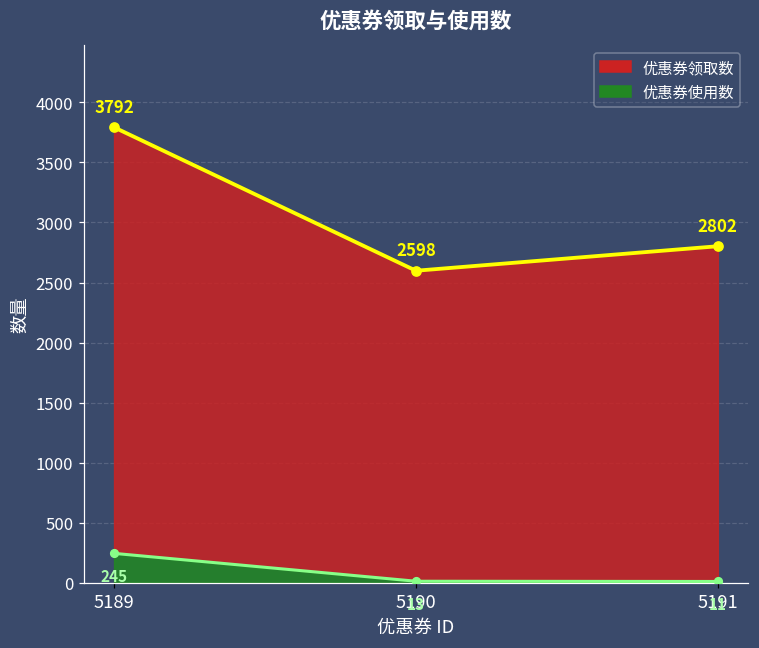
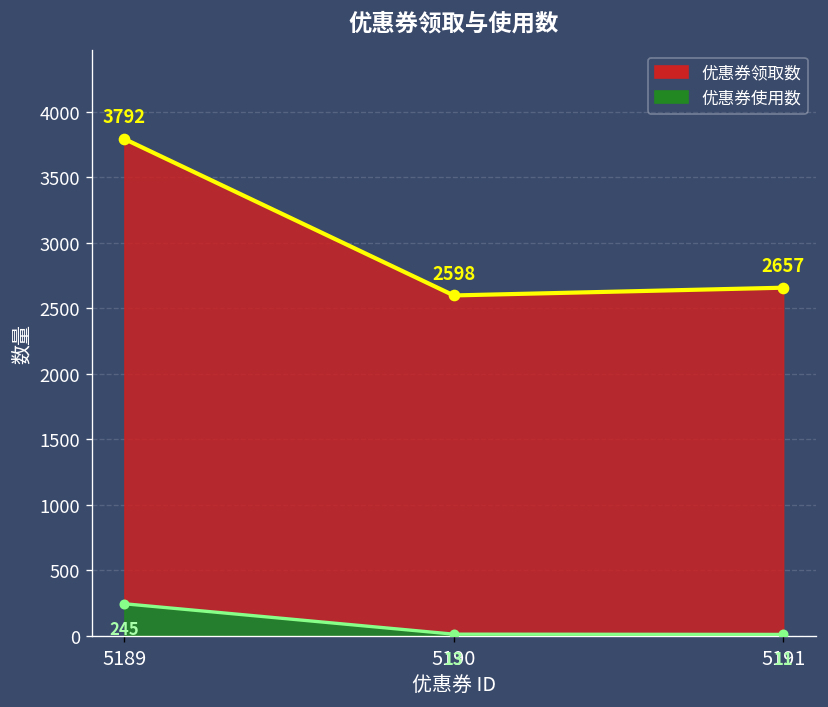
  {
    "优惠券领取数": {
      "5189": 3792,
      "5190": 2598,
-     "5191": 2802
+     "5191": 2657
    },
    "优惠券使用数": {
      "5189": 245,
      "5190": 13,
      "5191": 11
    }
  }
